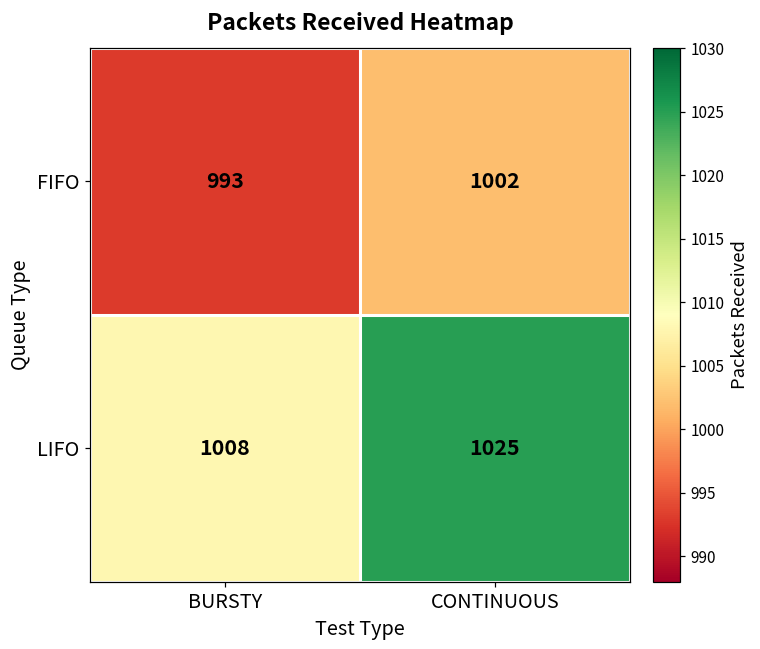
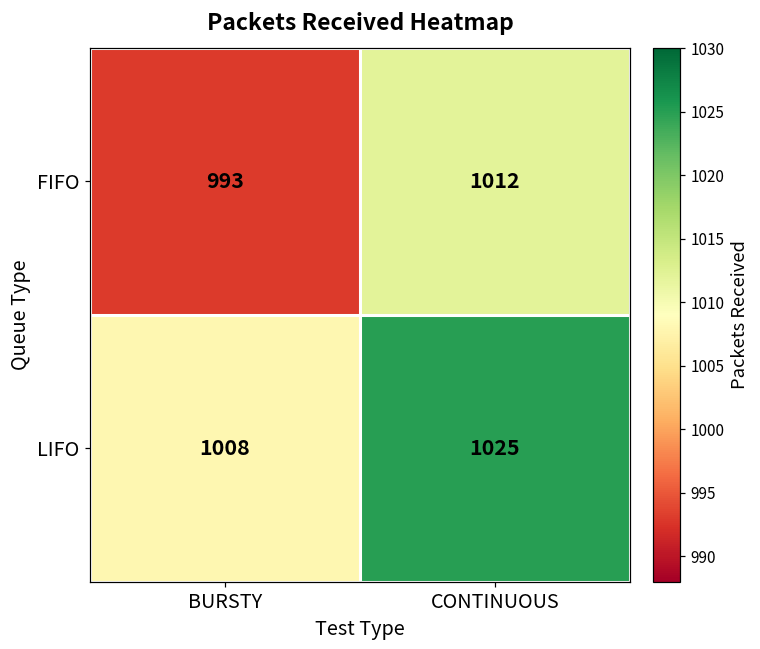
  {
    "FIFO": {
      "BURSTY": 993,
-     "CONTINUOUS": 1002
+     "CONTINUOUS": 1012
    },
    "LIFO": {
      "BURSTY": 1008,
      "CONTINUOUS": 1025
    }
  }
